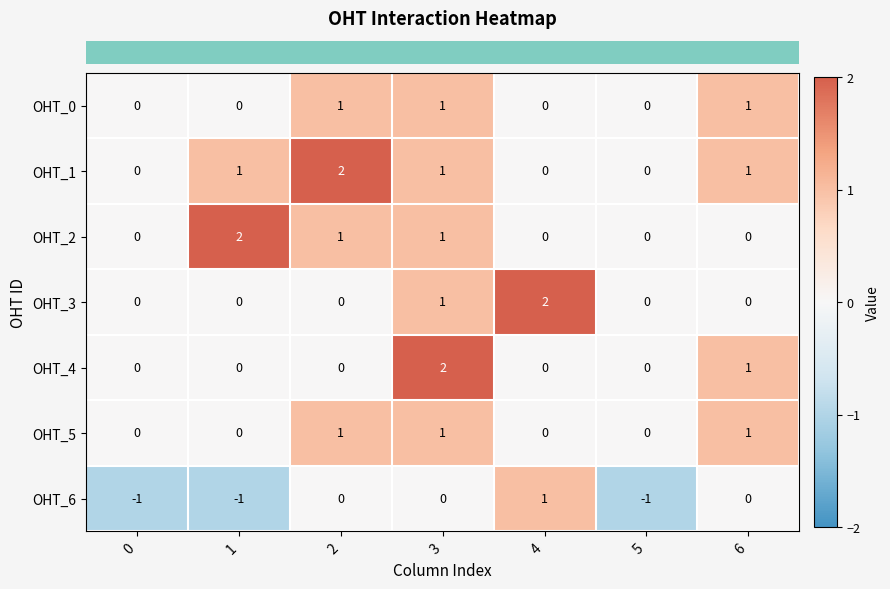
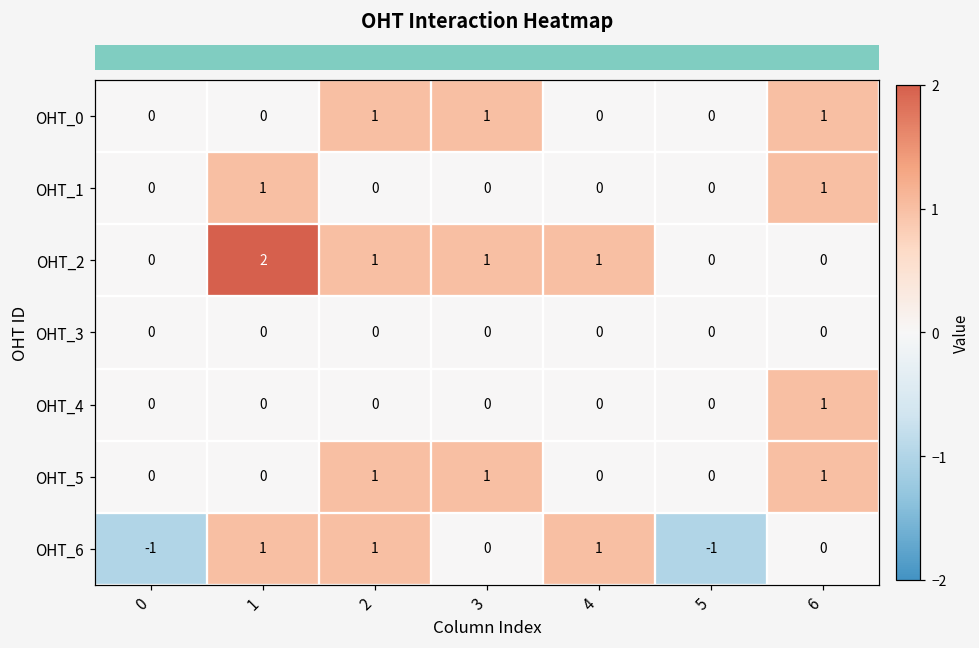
  {
    "OHT_0": {
      "0": 0,
      "1": 0,
      "2": 1,
      "3": 1,
      "4": 0,
      "5": 0,
      "6": 1
    },
    "OHT_1": {
      "0": 0,
      "1": 1,
-     "2": 2,
-     "3": 1,
+     "2": 0,
+     "3": 0,
      "4": 0,
      "5": 0,
      "6": 1
    },
    "OHT_2": {
      "0": 0,
      "1": 2,
      "2": 1,
      "3": 1,
-     "4": 0,
+     "4": 1,
      "5": 0,
      "6": 0
    },
    "OHT_3": {
      "0": 0,
      "1": 0,
      "2": 0,
-     "3": 1,
-     "4": 2,
+     "3": 0,
+     "4": 0,
      "5": 0,
      "6": 0
    },
    "OHT_4": {
      "0": 0,
      "1": 0,
      "2": 0,
-     "3": 2,
+     "3": 0,
      "4": 0,
      "5": 0,
      "6": 1
    },
    "OHT_5": {
      "0": 0,
      "1": 0,
      "2": 1,
      "3": 1,
      "4": 0,
      "5": 0,
      "6": 1
    },
    "OHT_6": {
      "0": -1,
-     "1": -1,
-     "2": 0,
+     "1": 1,
+     "2": 1,
      "3": 0,
      "4": 1,
      "5": -1,
      "6": 0
    }
  }
